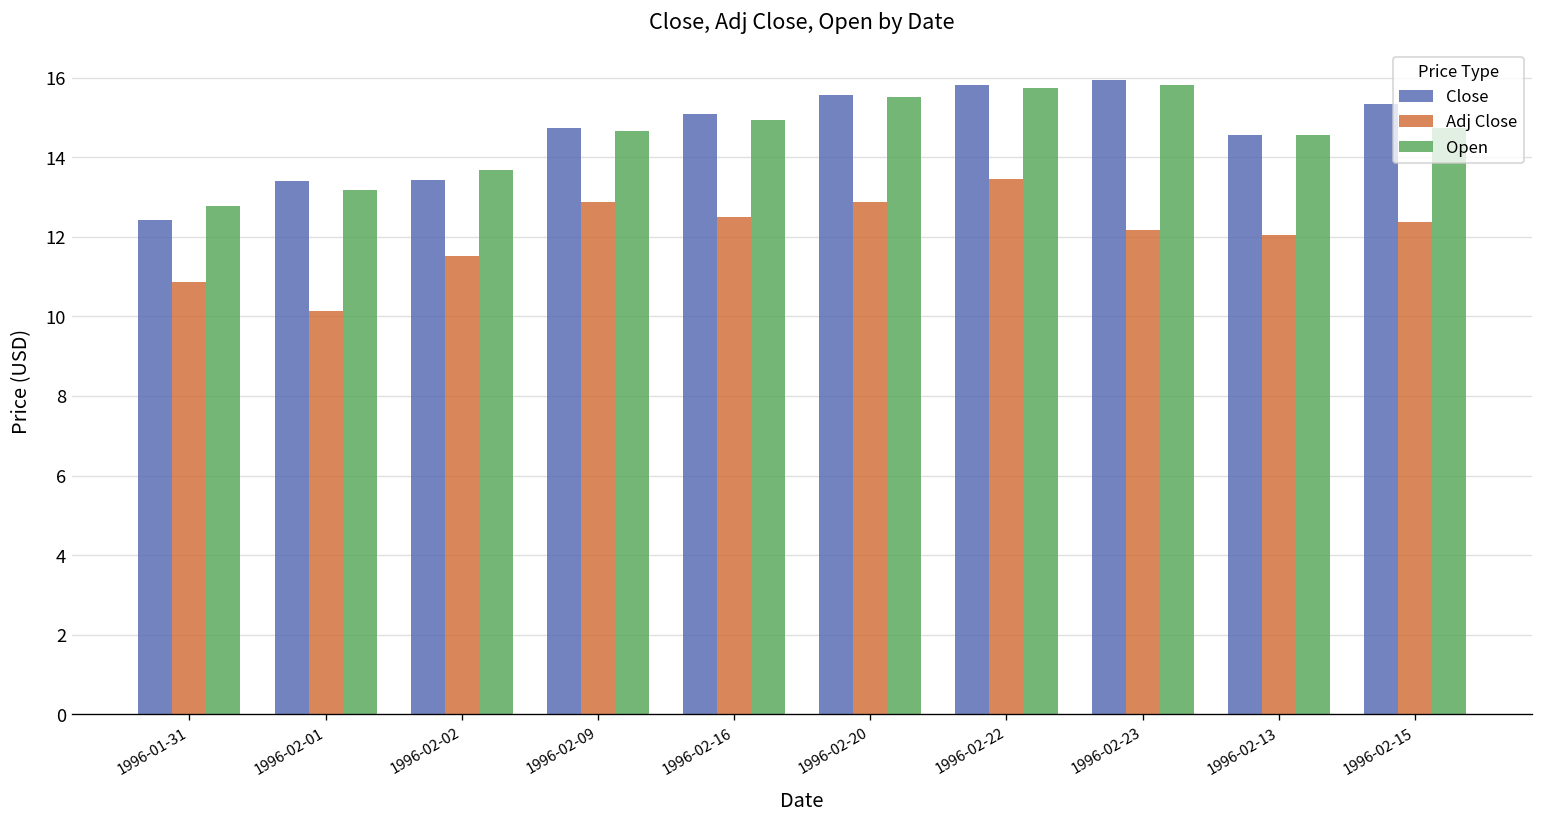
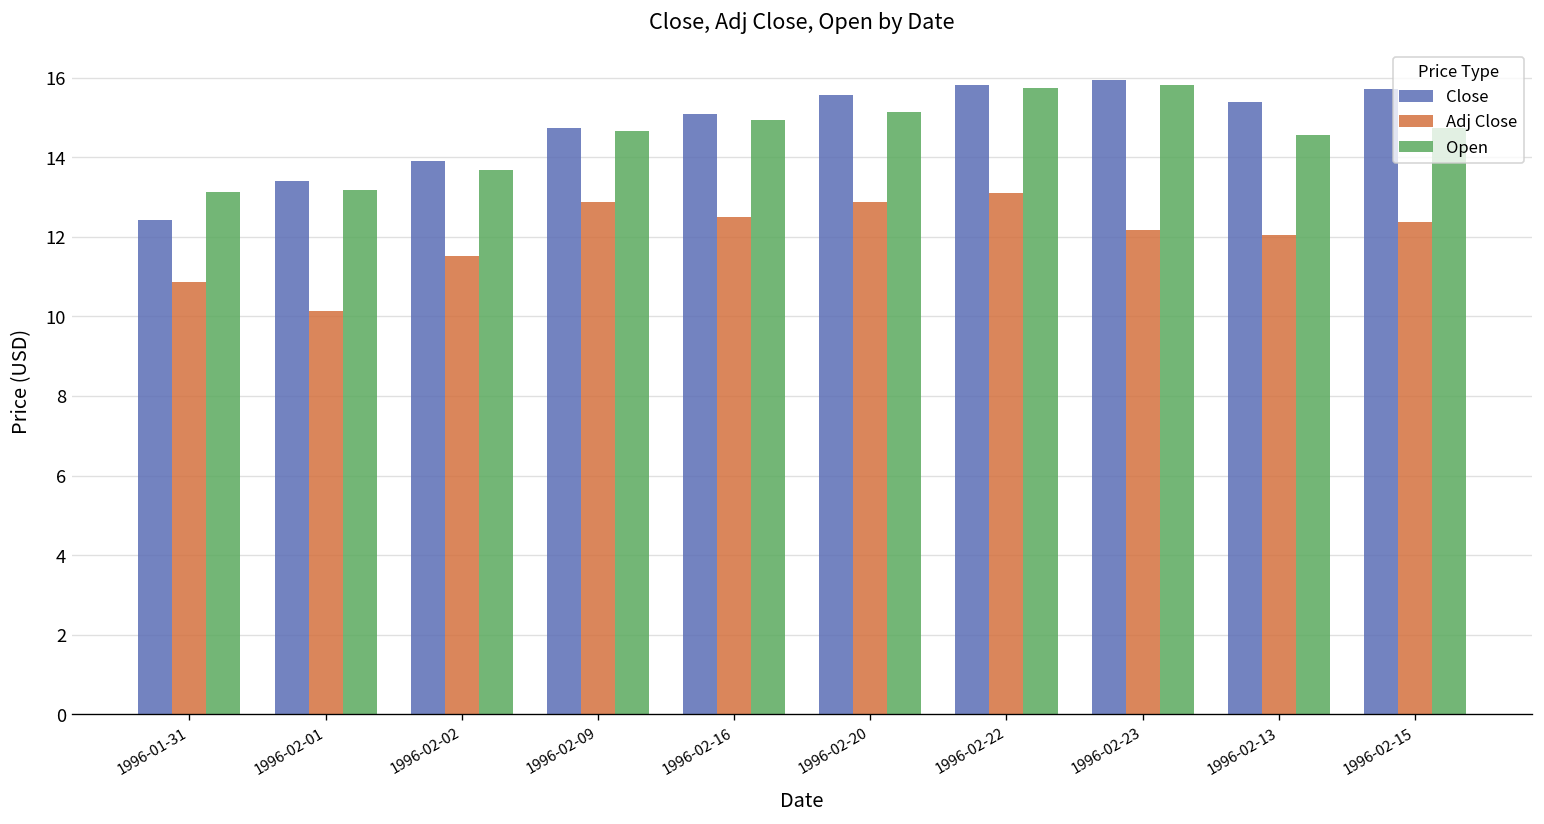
  {
    "Close": {
      "1996-01-31": 12.4,
      "1996-02-01": 13.4,
-     "1996-02-02": 13.4,
+     "1996-02-02": 13.9,
      "1996-02-09": 14.7,
      "1996-02-16": 15.1,
      "1996-02-20": 15.6,
      "1996-02-22": 15.8,
      "1996-02-23": 15.9,
-     "1996-02-13": 14.6,
-     "1996-02-15": 15.3
+     "1996-02-13": 15.4,
+     "1996-02-15": 15.7
    },
    "Adj Close": {
      "1996-01-31": 10.9,
      "1996-02-01": 10.1,
      "1996-02-02": 11.5,
      "1996-02-09": 12.9,
      "1996-02-16": 12.5,
      "1996-02-20": 12.9,
-     "1996-02-22": 13.5,
+     "1996-02-22": 13.1,
      "1996-02-23": 12.2,
      "1996-02-13": 12.0,
      "1996-02-15": 12.4
    },
    "Open": {
-     "1996-01-31": 12.8,
+     "1996-01-31": 13.1,
      "1996-02-01": 13.2,
      "1996-02-02": 13.7,
      "1996-02-09": 14.7,
      "1996-02-16": 14.9,
-     "1996-02-20": 15.5,
+     "1996-02-20": 15.1,
      "1996-02-22": 15.7,
      "1996-02-23": 15.8,
      "1996-02-13": 14.6
    }
  }
